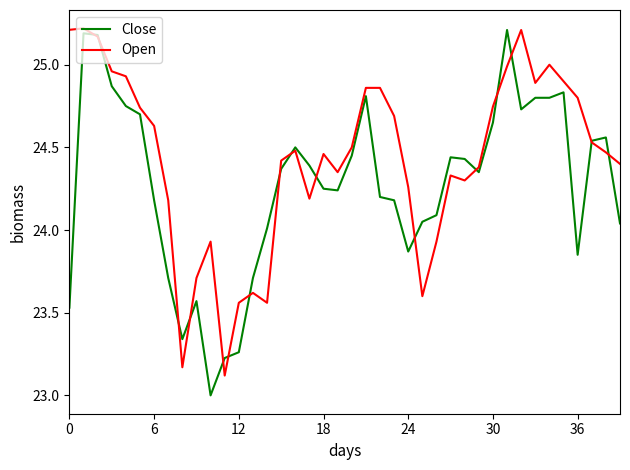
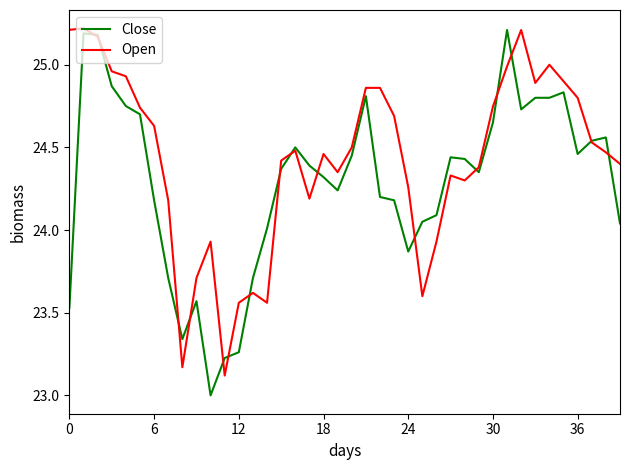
  {
    "Close": {
      "0": 23.53,
      "6": 24.18,
      "12": 23.26,
-     "18": 24.25,
+     "18": 24.32,
      "24": 23.87,
      "30": 24.65,
-     "36": 23.85
+     "36": 24.46
    },
    "Open": {
      "0": 25.21,
      "6": 24.63,
      "12": 23.56,
      "18": 24.46,
      "24": 24.26,
      "30": 24.75,
      "36": 24.80
    }
  }
